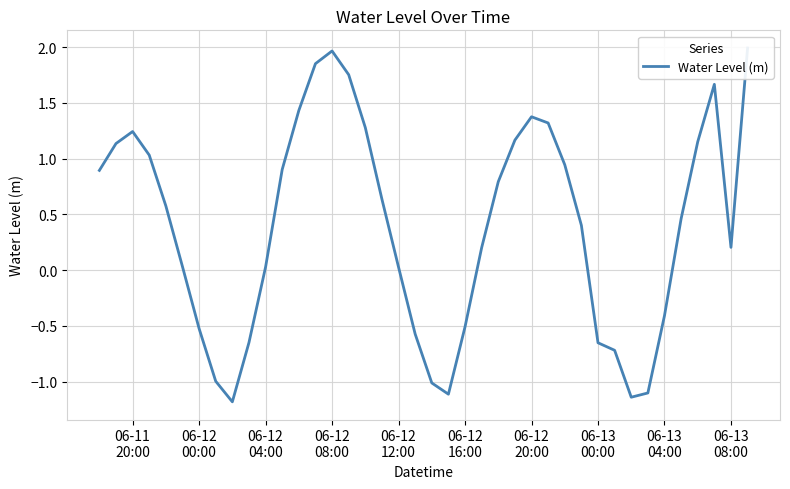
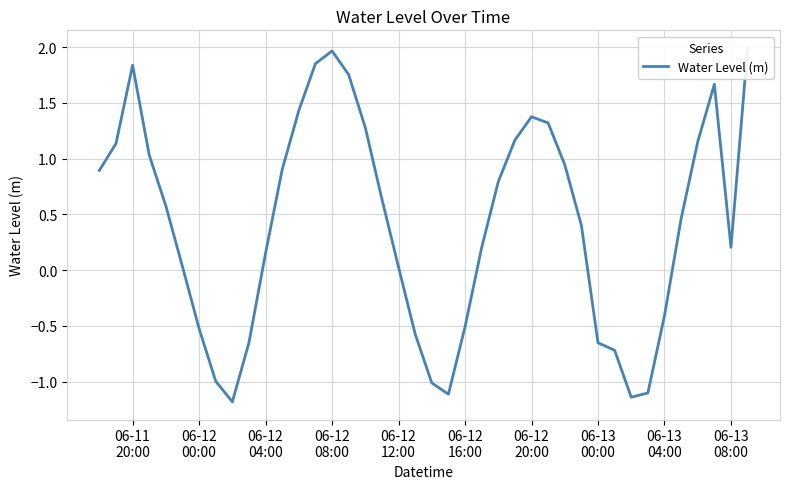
  {
-   "06-11 20:00": 1.24,
+   "06-11 20:00": 1.84,
    "06-12 00:00": -0.52,
-   "06-12 04:00": 0.03,
+   "06-12 04:00": 0.15,
    "06-12 08:00": 1.97,
    "06-12 12:00": 0.03,
    "06-12 16:00": -0.51,
    "06-12 20:00": 1.38,
    "06-13 00:00": -0.65,
    "06-13 04:00": -0.41,
    "06-13 08:00": 0.20
  }
